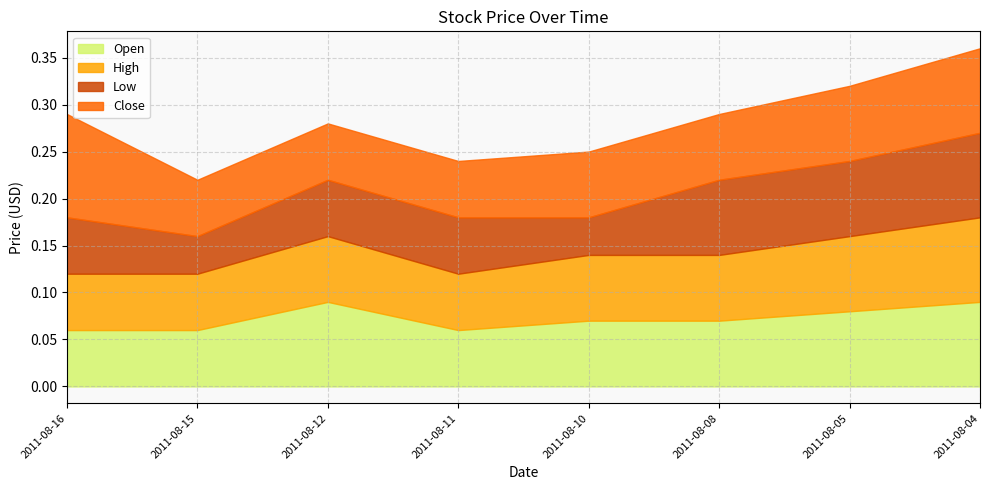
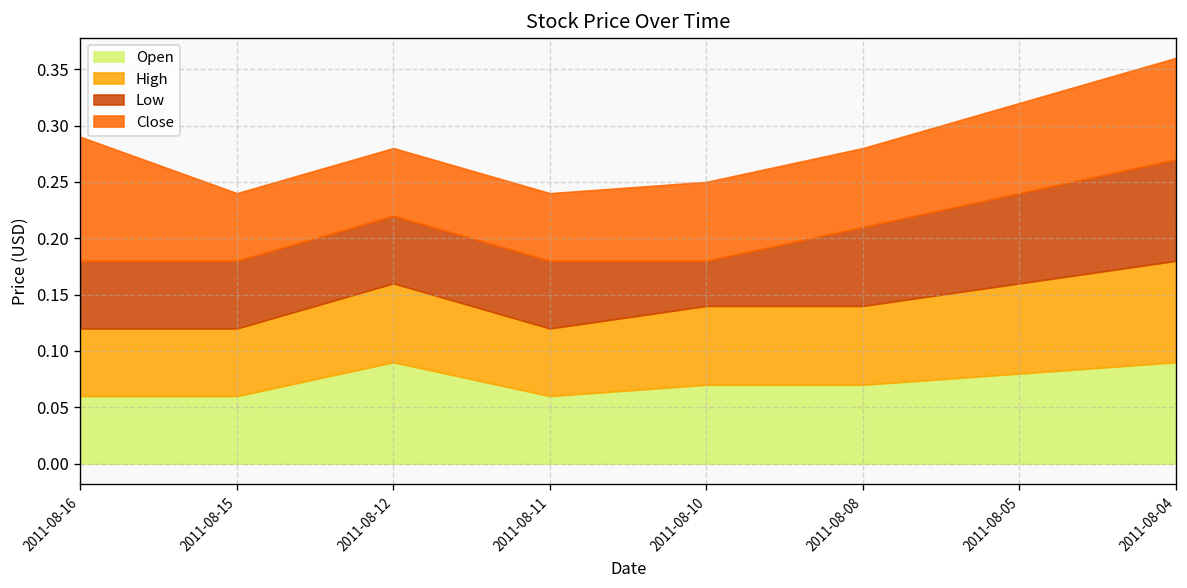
  {
    "Open": {
      "2011-08-16": 0.06,
      "2011-08-15": 0.06,
      "2011-08-12": 0.09,
      "2011-08-11": 0.06,
      "2011-08-10": 0.07,
      "2011-08-08": 0.07,
      "2011-08-05": 0.08,
      "2011-08-04": 0.09
    },
    "High": {
      "2011-08-16": 0.06,
      "2011-08-15": 0.06,
      "2011-08-12": 0.07,
      "2011-08-11": 0.06,
      "2011-08-10": 0.07,
      "2011-08-08": 0.07,
      "2011-08-05": 0.08,
      "2011-08-04": 0.09
    },
    "Low": {
      "2011-08-16": 0.06,
-     "2011-08-15": 0.04,
+     "2011-08-15": 0.06,
      "2011-08-12": 0.06,
      "2011-08-11": 0.06,
      "2011-08-10": 0.04,
-     "2011-08-08": 0.08,
+     "2011-08-08": 0.07,
      "2011-08-05": 0.08,
      "2011-08-04": 0.09
    },
    "Close": {
      "2011-08-16": 0.11,
      "2011-08-15": 0.06,
      "2011-08-12": 0.06,
      "2011-08-11": 0.06,
      "2011-08-10": 0.07,
      "2011-08-08": 0.07,
      "2011-08-05": 0.08,
      "2011-08-04": 0.09
    }
  }
